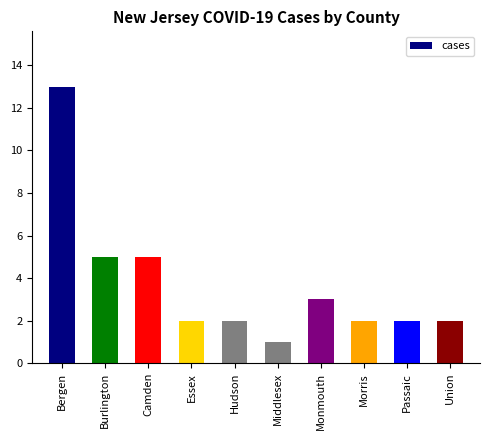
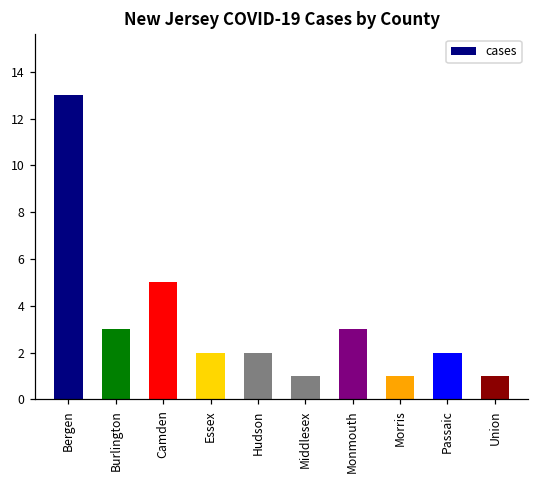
  {
    "Bergen": 13,
-   "Burlington": 5,
+   "Burlington": 3,
    "Camden": 5,
    "Essex": 2,
    "Hudson": 2,
    "Middlesex": 1,
    "Monmouth": 3,
-   "Morris": 2,
+   "Morris": 1,
    "Passaic": 2,
-   "Union": 2
+   "Union": 1
  }
